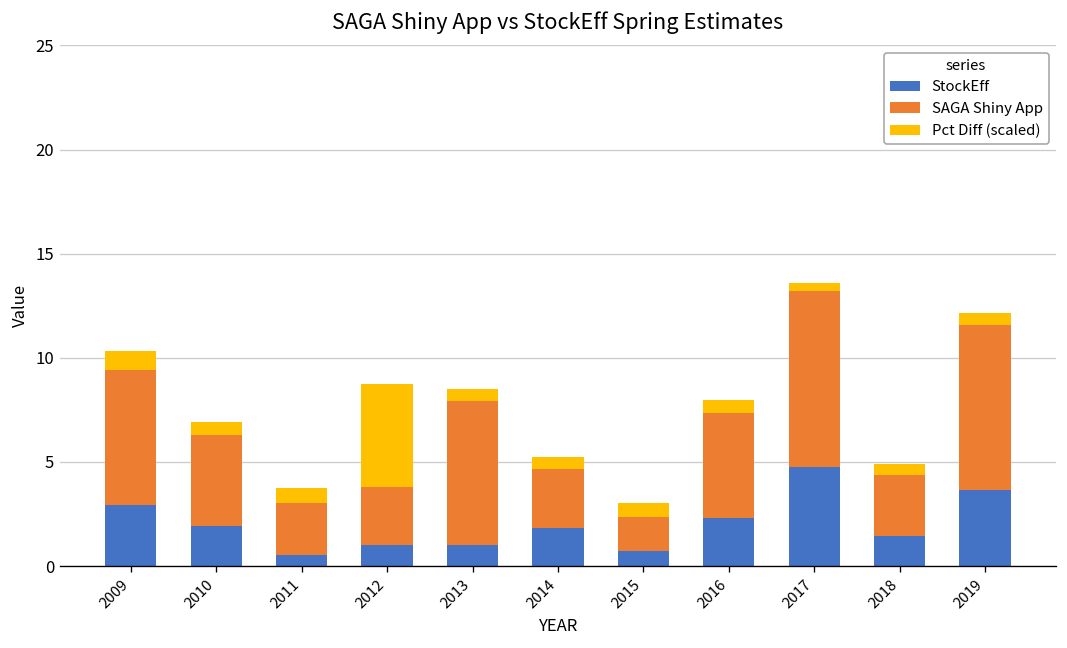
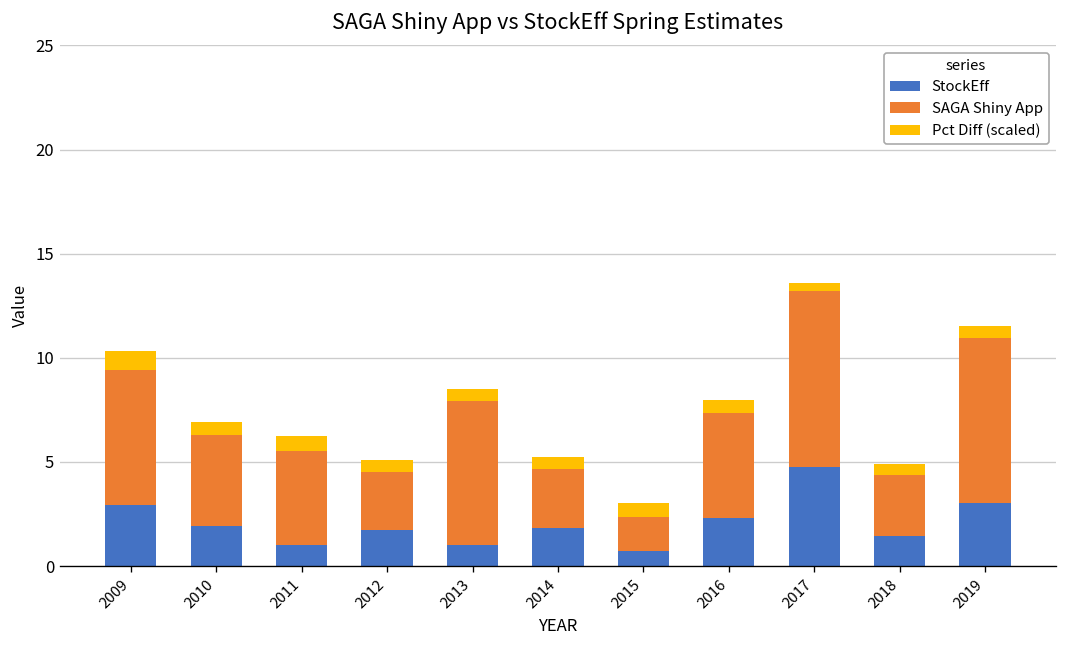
  {
    "StockEff": {
      "2009": 2.9,
      "2010": 1.9,
-     "2011": 0.6,
-     "2012": 1.0,
+     "2011": 1.0,
+     "2012": 1.7,
      "2013": 1.0,
      "2014": 1.8,
      "2015": 0.7,
      "2016": 2.3,
      "2017": 4.7,
      "2018": 1.4,
-     "2019": 3.6
+     "2019": 3.0
    },
    "SAGA Shiny App": {
      "2009": 6.5,
      "2010": 4.4,
-     "2011": 2.5,
+     "2011": 4.5,
      "2012": 2.8,
      "2013": 6.9,
      "2014": 2.8,
      "2015": 1.6,
      "2016": 5.1,
      "2017": 8.4,
      "2018": 2.9,
      "2019": 7.9
    },
    "Pct Diff (scaled)": {
      "2009": 0.9,
      "2010": 0.6,
      "2011": 0.7,
-     "2012": 5.0,
+     "2012": 0.6,
      "2013": 0.6,
      "2014": 0.5,
      "2015": 0.7,
      "2016": 0.6,
      "2017": 0.4,
      "2018": 0.5,
      "2019": 0.6
    }
  }
